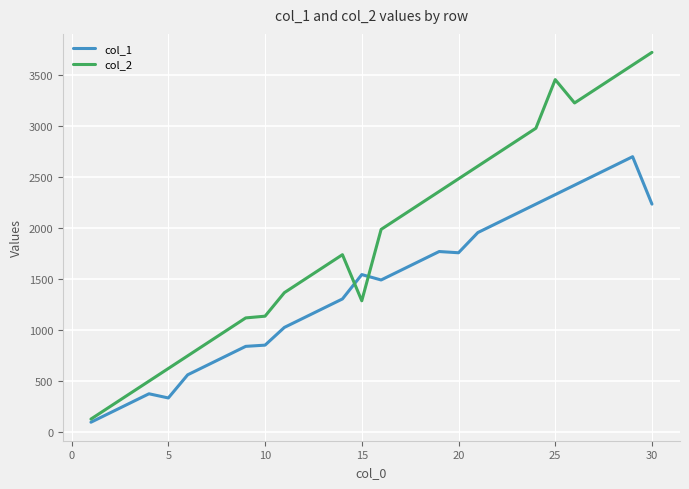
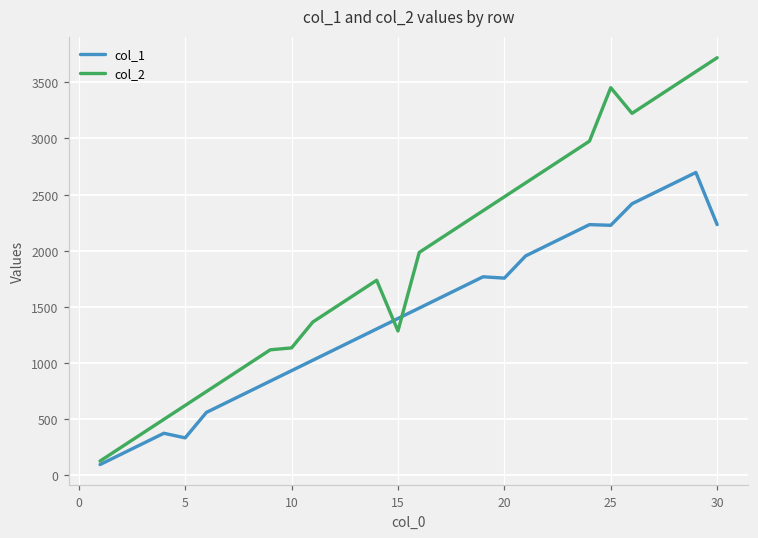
  {
    "col_1": {
      "5": 330,
-     "10": 850,
-     "15": 1540,
+     "10": 930,
+     "15": 1400,
      "20": 1760,
-     "25": 2330,
+     "25": 2230,
      "30": 2230
    },
    "col_2": {
      "5": 620,
      "10": 1130,
      "15": 1280,
      "20": 2480,
      "25": 3450,
      "30": 3720
    }
  }
